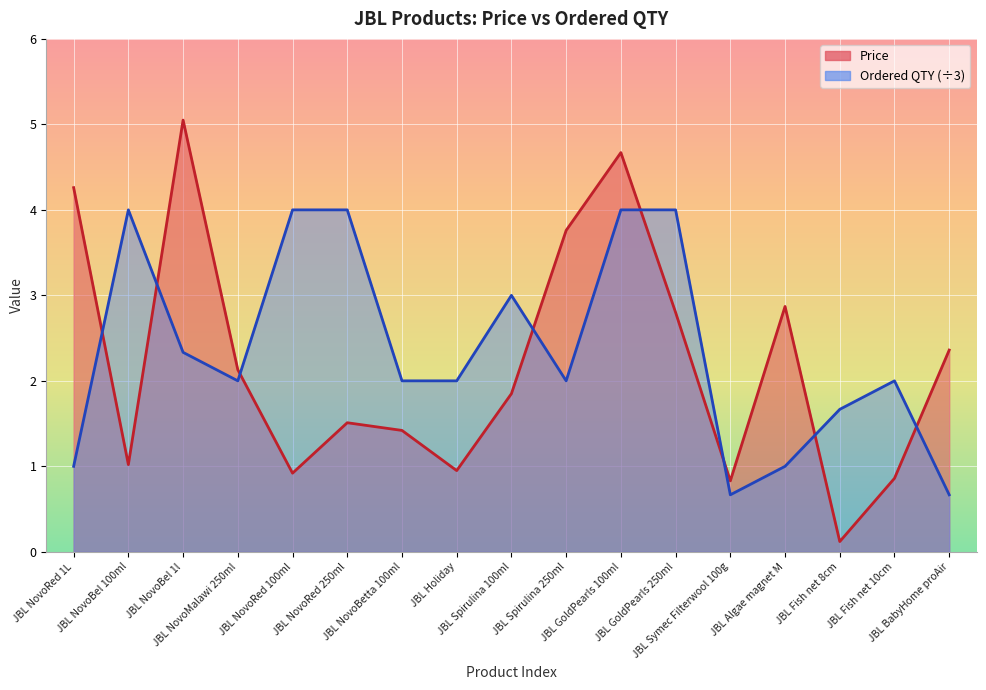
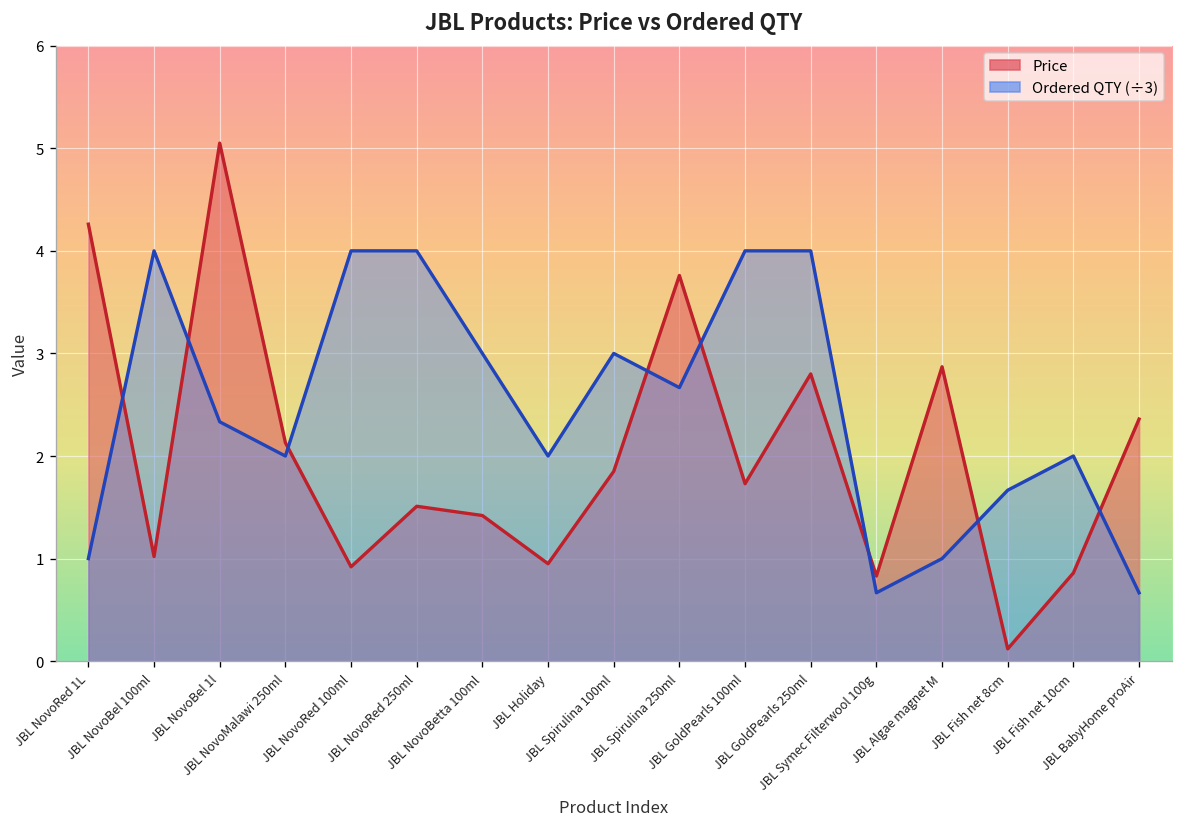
  {
    "Price": {
      "JBL NovoRed 1L": 4.3,
      "JBL NovoBel 100ml": 1.0,
      "JBL NovoBel 1l": 5.1,
      "JBL NovoMalawi 250ml": 2.1,
      "JBL NovoRed 100ml": 0.9,
      "JBL NovoRed 250ml": 1.5,
      "JBL NovoBetta 100ml": 1.4,
      "JBL Holiday": 1.0,
      "JBL Spirulina 100ml": 1.9,
      "JBL Spirulina 250ml": 3.8,
-     "JBL GoldPearls 100ml": 4.7,
+     "JBL GoldPearls 100ml": 1.7,
      "JBL GoldPearls 250ml": 2.8,
      "JBL Symec Filterwool 100g": 0.8,
      "JBL Algae magnet M": 2.9,
      "JBL Fish net 8cm": 0.1,
      "JBL Fish net 10cm": 0.9,
      "JBL BabyHome proAir": 2.4
    },
    "Ordered QTY (÷3)": {
      "JBL NovoRed 1L": 1.0,
      "JBL NovoBel 100ml": 4.0,
      "JBL NovoBel 1l": 2.3,
      "JBL NovoMalawi 250ml": 2.0,
      "JBL NovoRed 100ml": 4.0,
      "JBL NovoRed 250ml": 4.0,
-     "JBL NovoBetta 100ml": 2.0,
+     "JBL NovoBetta 100ml": 3.0,
      "JBL Holiday": 2.0,
      "JBL Spirulina 100ml": 3.0,
-     "JBL Spirulina 250ml": 2.0,
+     "JBL Spirulina 250ml": 2.7,
      "JBL GoldPearls 100ml": 4.0,
      "JBL GoldPearls 250ml": 4.0,
      "JBL Symec Filterwool 100g": 0.7,
      "JBL Algae magnet M": 1.0,
      "JBL Fish net 8cm": 1.7,
      "JBL Fish net 10cm": 2.0,
      "JBL BabyHome proAir": 0.7
    }
  }
